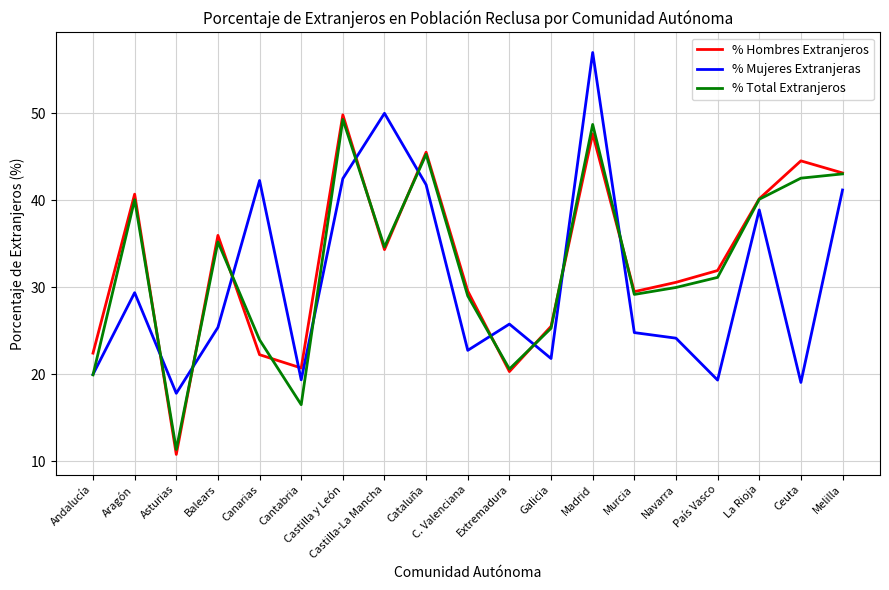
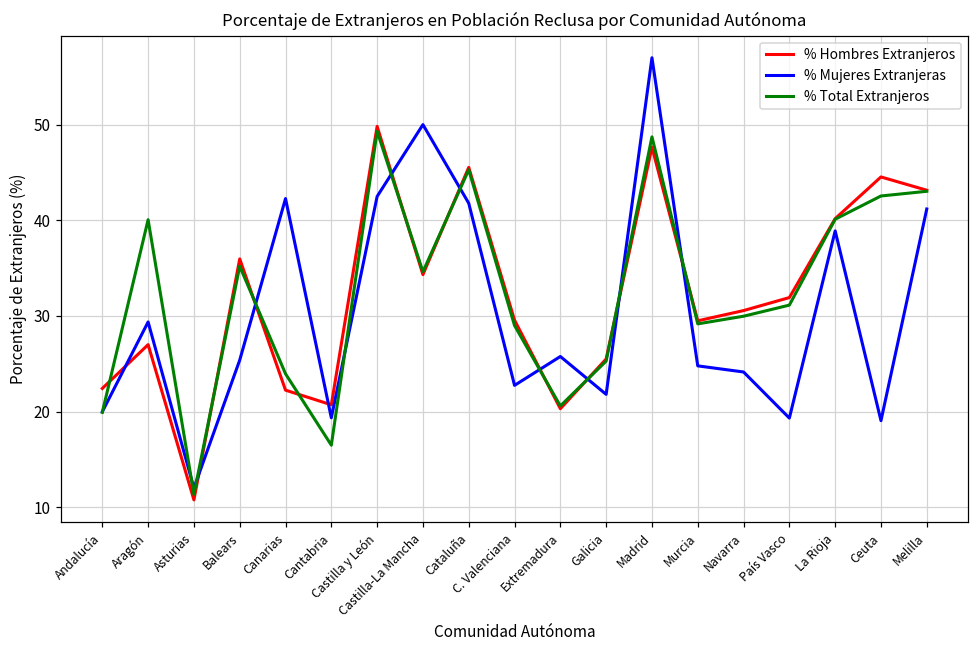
  {
    "% Hombres Extranjeros": {
      "Andalucía": 22,
-     "Aragón": 41,
+     "Aragón": 27,
      "Asturias": 11,
      "Balears": 36,
      "Canarias": 22,
      "Cantabria": 21,
      "Castilla y León": 50,
      "Castilla-La Mancha": 34,
      "C. Valenciana": 30,
      "Extremadura": 20,
      "Madrid": 48,
      "Murcia": 29,
      "Navarra": 31,
      "País Vasco": 32,
      "Ceuta": 45
    },
    "% Mujeres Extranjeras": {
      "Aragón": 29,
-     "Asturias": 18,
+     "Asturias": 12,
      "Balears": 25,
      "Canarias": 42,
      "Cantabria": 19,
      "Castilla y León": 42,
      "Castilla-La Mancha": 50,
      "Cataluña": 42,
      "C. Valenciana": 23,
      "Extremadura": 26,
      "Galicia": 22,
      "Madrid": 57,
      "Murcia": 25,
      "Navarra": 24,
      "País Vasco": 19,
      "La Rioja": 39,
      "Ceuta": 19,
      "Melilla": 41
    },
    "% Total Extranjeros": {
      "Aragón": 40,
      "Asturias": 11,
      "Balears": 35,
      "Canarias": 24,
      "Cantabria": 16,
      "Castilla y León": 49,
      "Castilla-La Mancha": 35,
      "C. Valenciana": 29,
      "Extremadura": 21,
      "Madrid": 49,
      "Murcia": 29,
      "Navarra": 30,
      "País Vasco": 31,
      "Ceuta": 43
    }
  }
